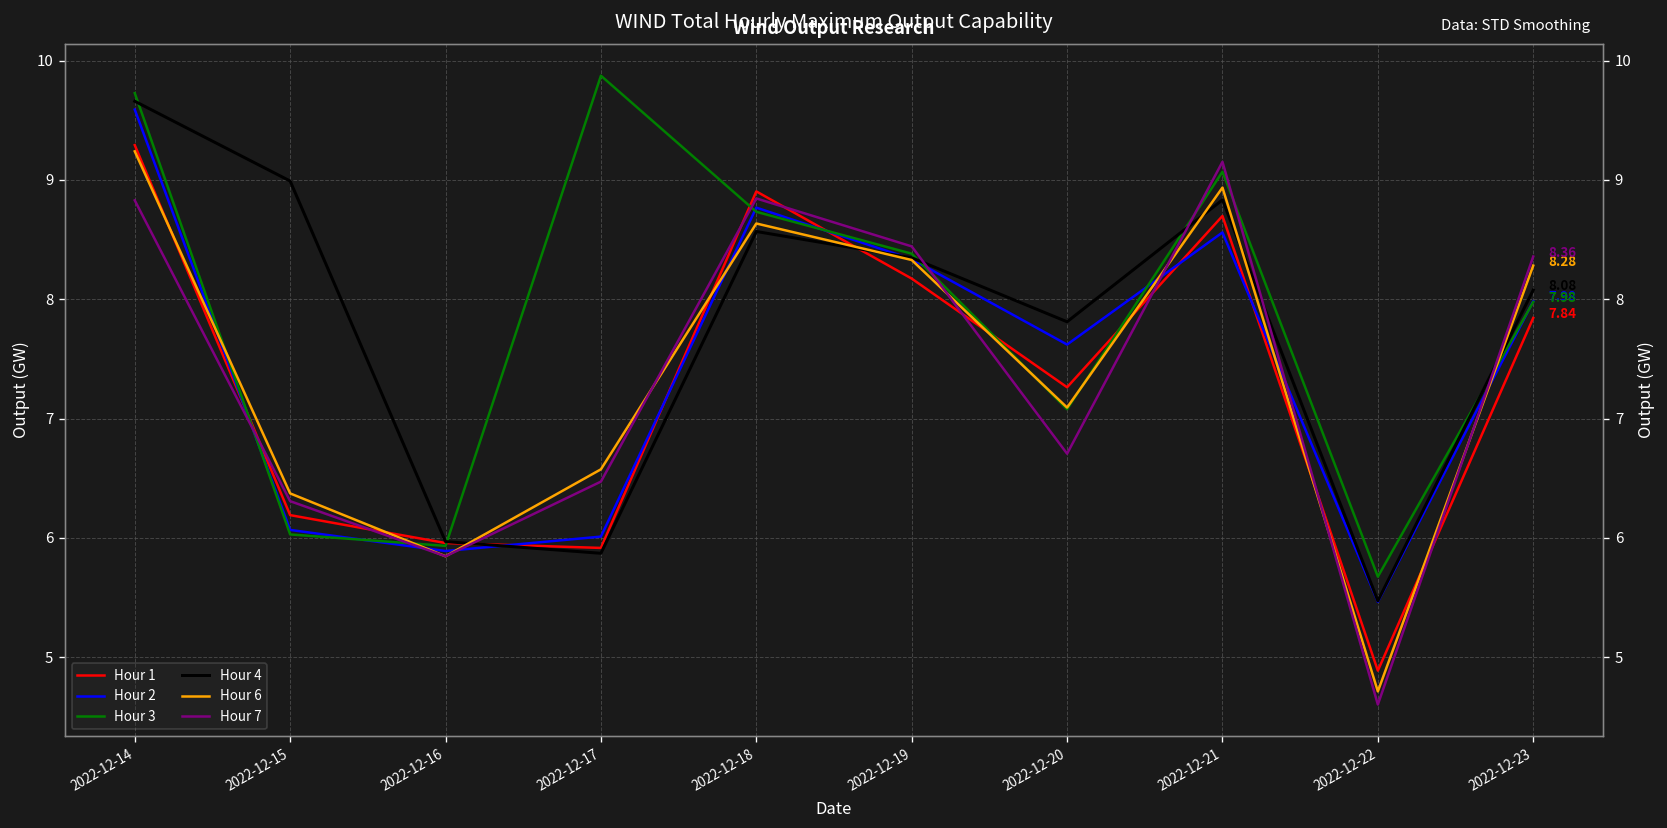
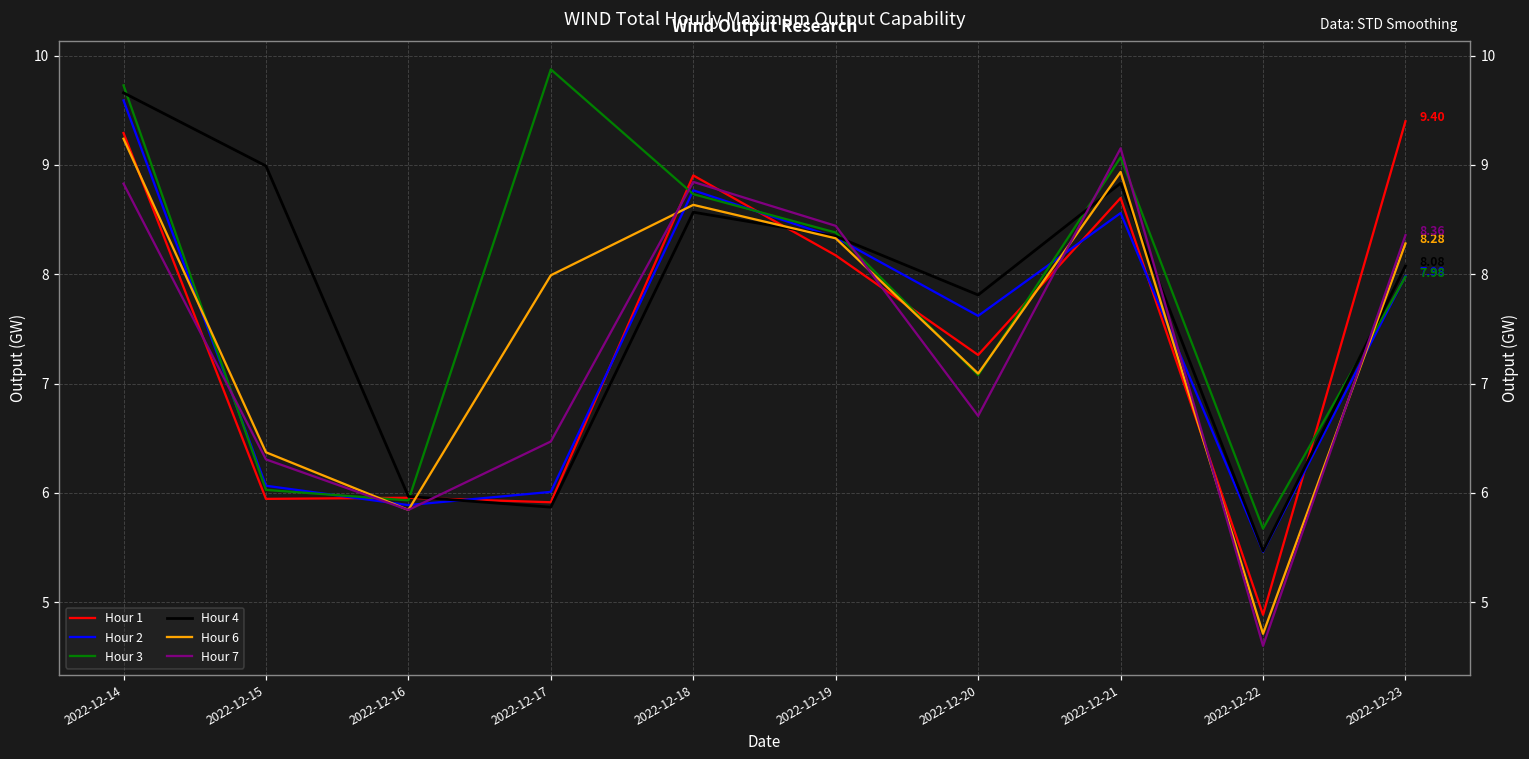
  {
    "Hour 1": {
-     "2022-12-15": 6.2,
-     "2022-12-23": 7.84
+     "2022-12-15": 5.9,
+     "2022-12-23": 9.40
    },
    "Hour 2": {
      "2022-12-14": 9.6,
      "2022-12-15": 6.1,
      "2022-12-16": 5.9,
      "2022-12-17": 6.0,
      "2022-12-18": 8.8,
      "2022-12-20": 7.6,
      "2022-12-21": 8.6
    },
    "Hour 3": {
      "2022-12-14": 9.7,
      "2022-12-15": 6.0,
      "2022-12-17": 9.9,
      "2022-12-18": 8.7,
      "2022-12-19": 8.4,
      "2022-12-21": 9.1,
      "2022-12-22": 5.7
    },
    "Hour 4": {
      "2022-12-14": 9.7,
      "2022-12-15": 9.0,
      "2022-12-17": 5.9,
      "2022-12-18": 8.6,
      "2022-12-20": 7.8,
      "2022-12-21": 8.8
    },
    "Hour 6": {
      "2022-12-14": 9.2,
      "2022-12-15": 6.4,
-     "2022-12-17": 6.6,
+     "2022-12-17": 8.0,
      "2022-12-18": 8.6,
      "2022-12-21": 8.9,
      "2022-12-22": 4.7
    },
    "Hour 7": {
      "2022-12-14": 8.8,
      "2022-12-15": 6.3,
      "2022-12-17": 6.5,
      "2022-12-18": 8.8,
      "2022-12-19": 8.4,
      "2022-12-20": 6.7,
      "2022-12-21": 9.2,
      "2022-12-22": 4.6
    }
  }
